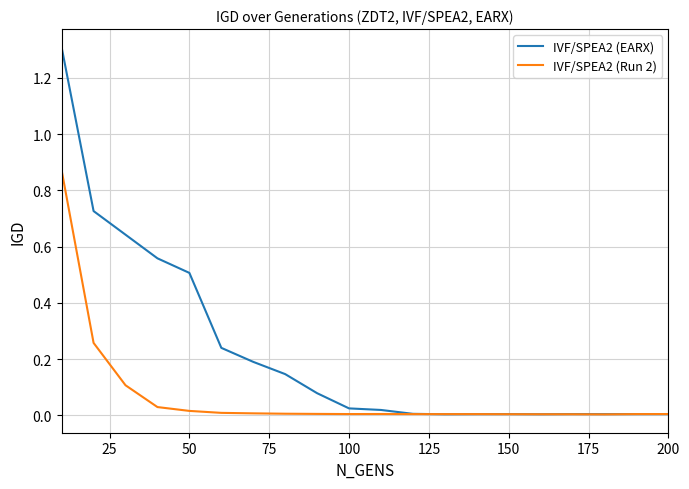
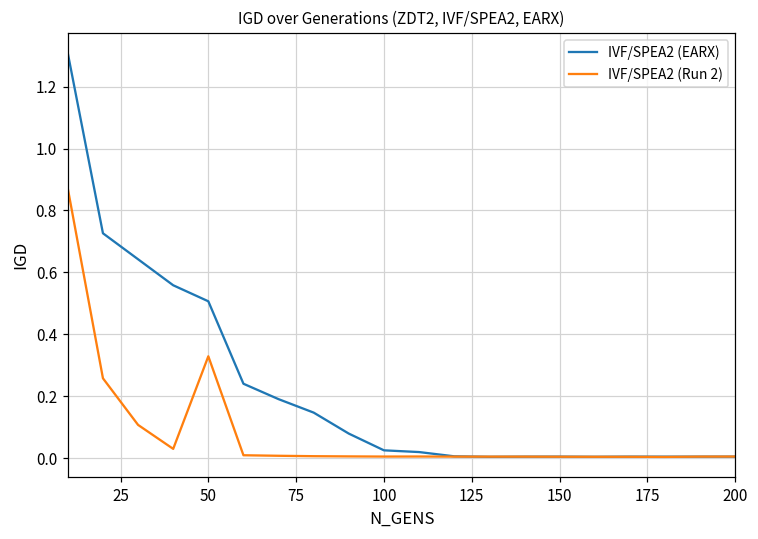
  {
    "IVF/SPEA2 (EARX)": {
      "50": 0.51,
      "100": 0.03
    },
    "IVF/SPEA2 (Run 2)": {
-     "50": 0.02,
+     "50": 0.33,
      "100": 0.00
    }
  }
